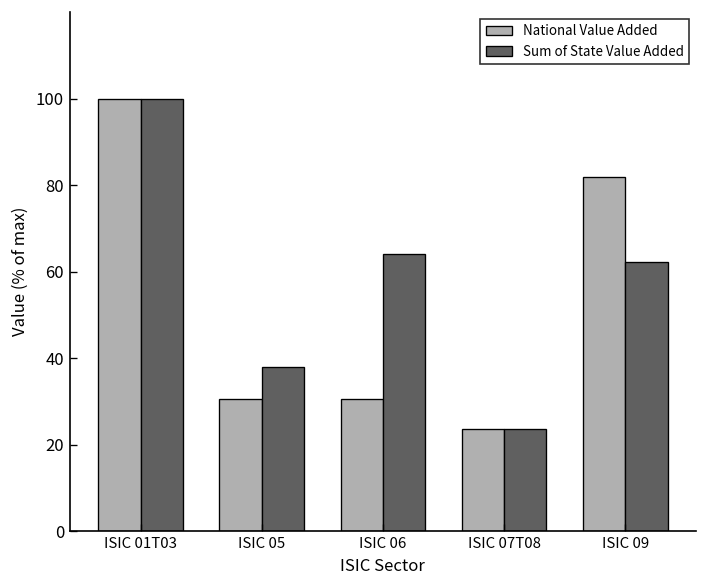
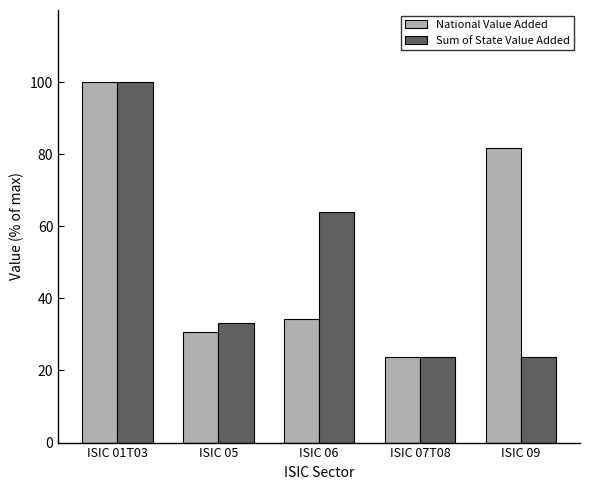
  {
    "National Value Added": {
      "ISIC 01T03": 100,
      "ISIC 05": 31,
-     "ISIC 06": 31,
+     "ISIC 06": 34,
      "ISIC 07T08": 24,
      "ISIC 09": 82
    },
    "Sum of State Value Added": {
      "ISIC 01T03": 100,
-     "ISIC 05": 38,
+     "ISIC 05": 33,
      "ISIC 06": 64,
      "ISIC 07T08": 24,
-     "ISIC 09": 62
+     "ISIC 09": 24
    }
  }
